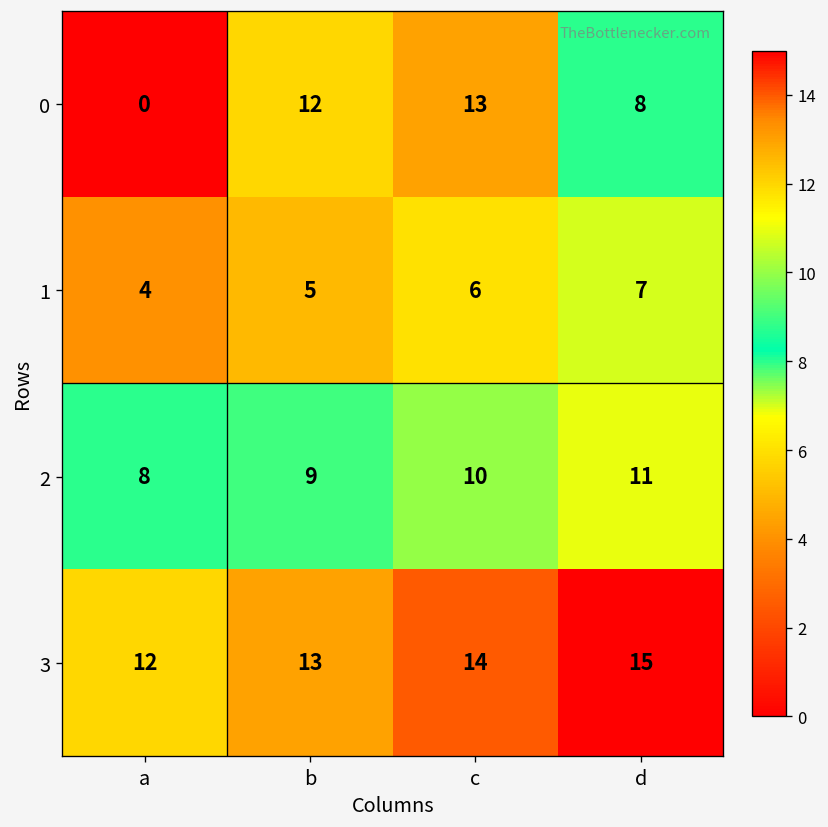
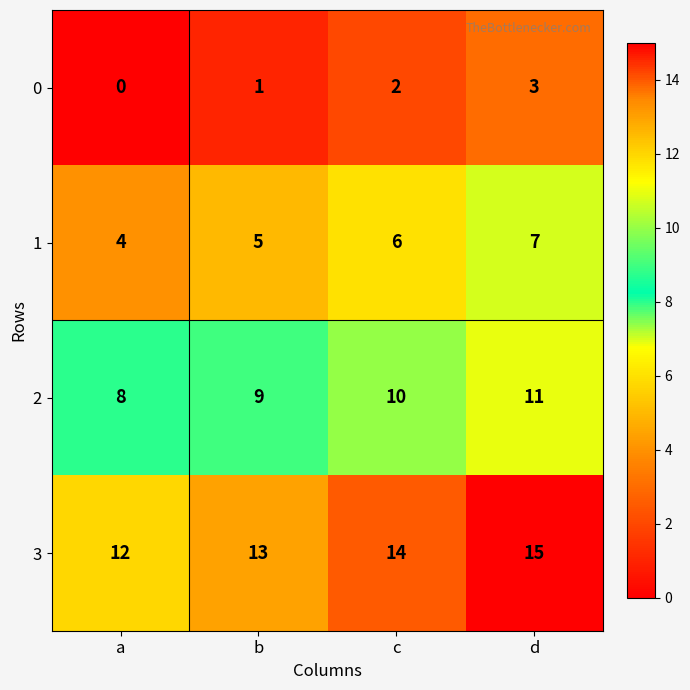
  {
    "0": {
      "a": 0,
-     "b": 12,
-     "c": 13,
-     "d": 8
+     "b": 1,
+     "c": 2,
+     "d": 3
    },
    "1": {
      "a": 4,
      "b": 5,
      "c": 6,
      "d": 7
    },
    "2": {
      "a": 8,
      "b": 9,
      "c": 10,
      "d": 11
    },
    "3": {
      "a": 12,
      "b": 13,
      "c": 14,
      "d": 15
    }
  }
